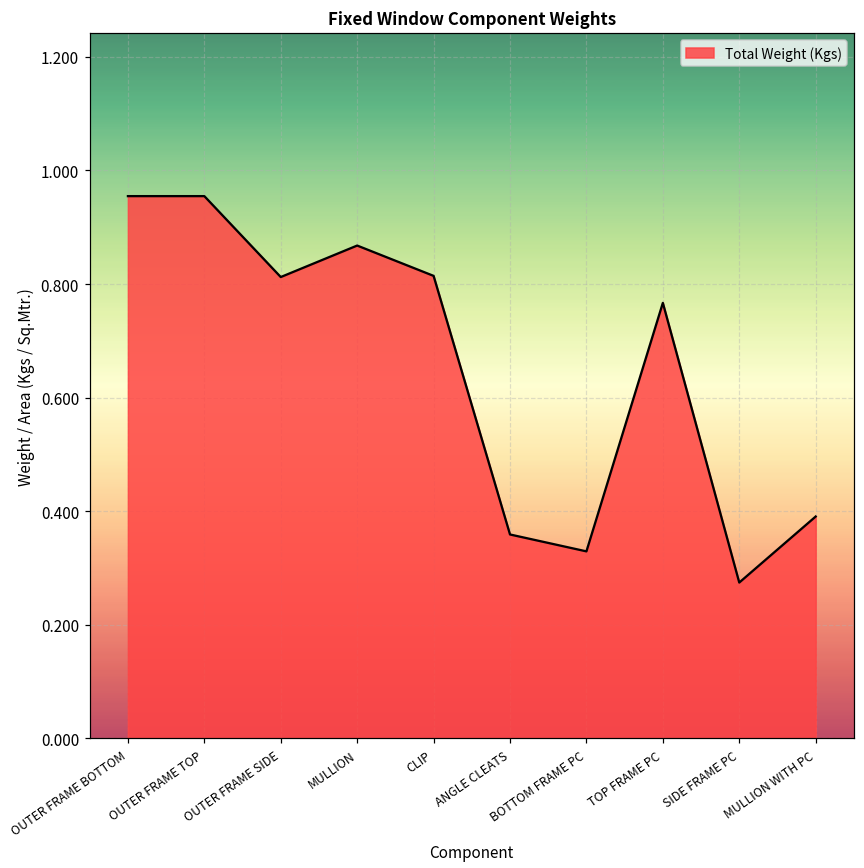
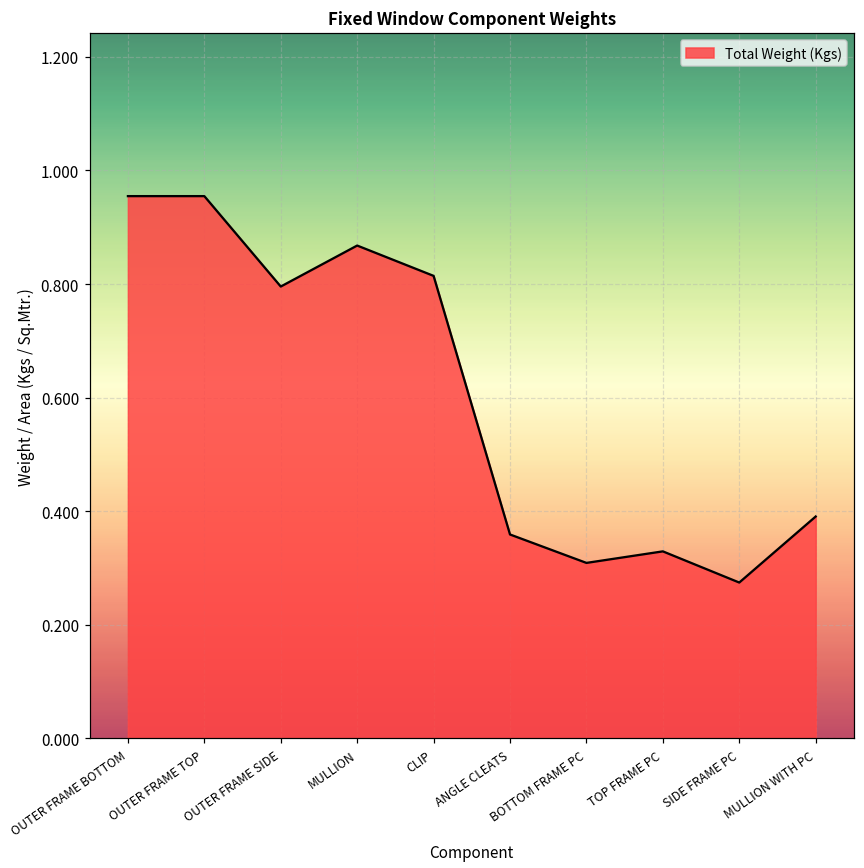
  {
    "OUTER FRAME BOTTOM": 0.95,
    "OUTER FRAME TOP": 0.95,
-   "OUTER FRAME SIDE": 0.81,
+   "OUTER FRAME SIDE": 0.80,
    "MULLION": 0.87,
    "CLIP": 0.81,
    "ANGLE CLEATS": 0.36,
-   "BOTTOM FRAME PC": 0.33,
-   "TOP FRAME PC": 0.77,
+   "BOTTOM FRAME PC": 0.31,
+   "TOP FRAME PC": 0.33,
    "SIDE FRAME PC": 0.27,
    "MULLION WITH PC": 0.39
  }
